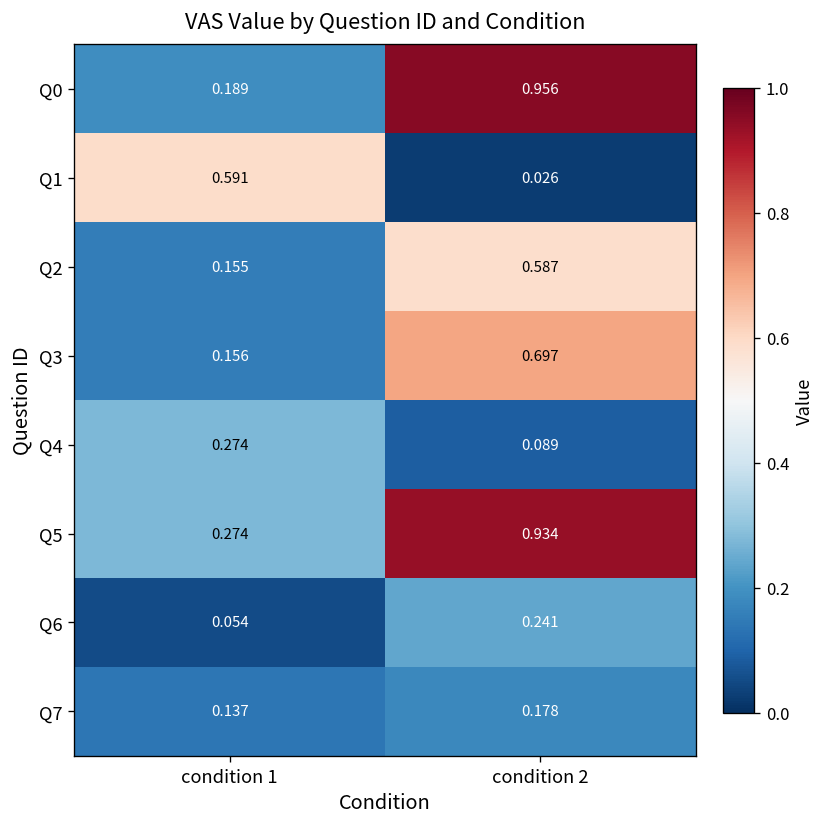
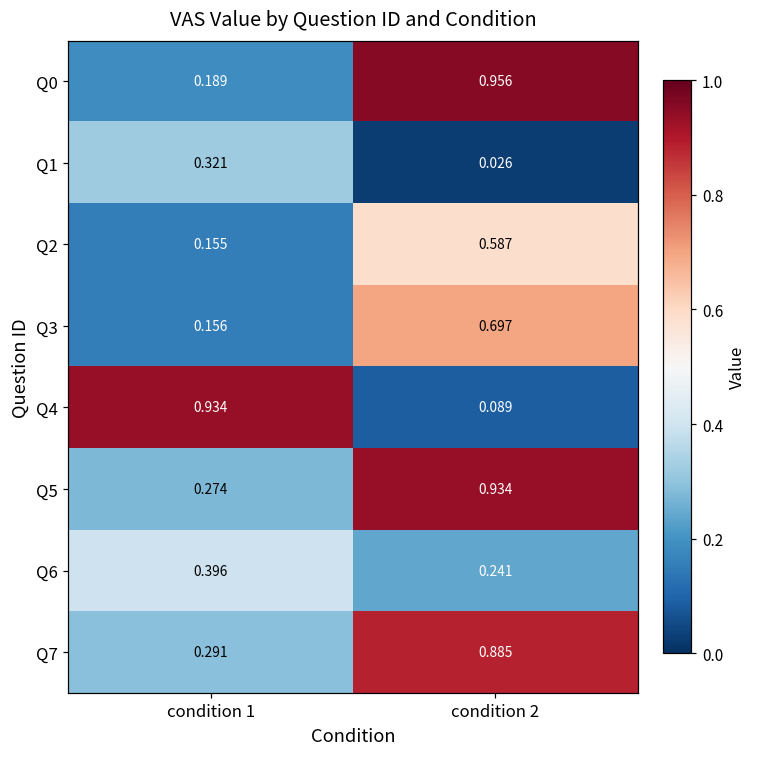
  {
    "Q0": {
      "condition 1": 0.189,
      "condition 2": 0.956
    },
    "Q1": {
-     "condition 1": 0.591,
+     "condition 1": 0.321,
      "condition 2": 0.026
    },
    "Q2": {
      "condition 1": 0.155,
      "condition 2": 0.587
    },
    "Q3": {
      "condition 1": 0.156,
      "condition 2": 0.697
    },
    "Q4": {
-     "condition 1": 0.274,
+     "condition 1": 0.934,
      "condition 2": 0.089
    },
    "Q5": {
      "condition 1": 0.274,
      "condition 2": 0.934
    },
    "Q6": {
-     "condition 1": 0.054,
+     "condition 1": 0.396,
      "condition 2": 0.241
    },
    "Q7": {
-     "condition 1": 0.137,
-     "condition 2": 0.178
+     "condition 1": 0.291,
+     "condition 2": 0.885
    }
  }
